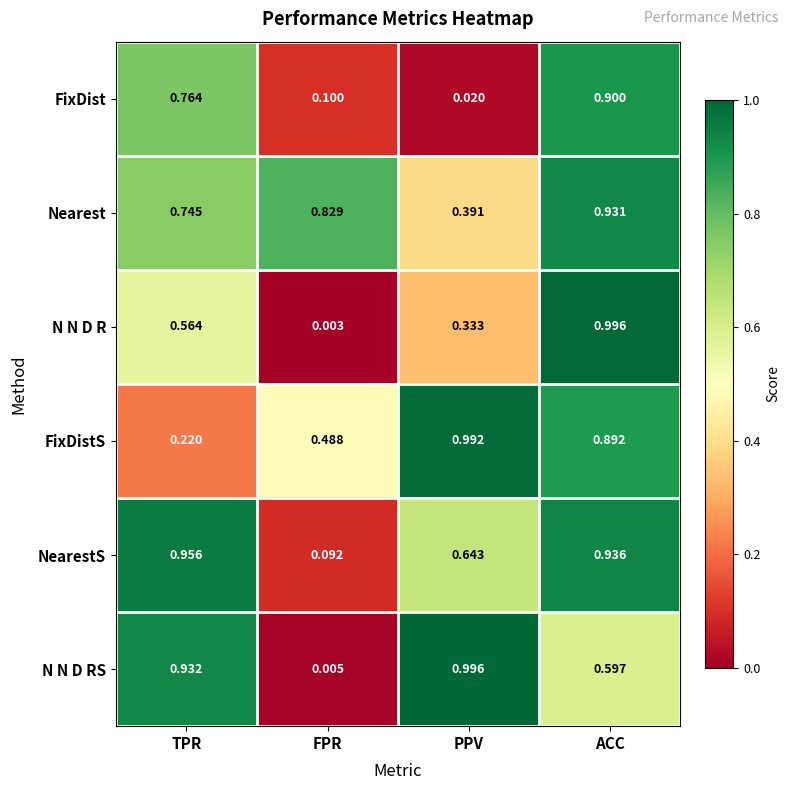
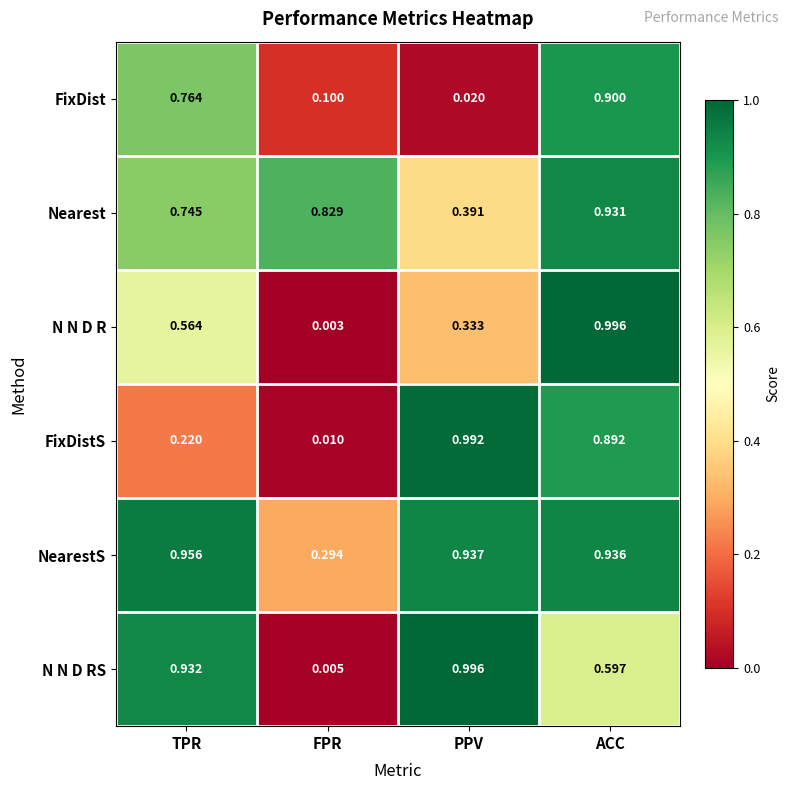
  {
    "FixDist": {
      "TPR": 0.764,
      "FPR": 0.100,
      "PPV": 0.020,
      "ACC": 0.900
    },
    "Nearest": {
      "TPR": 0.745,
      "FPR": 0.829,
      "PPV": 0.391,
      "ACC": 0.931
    },
    "N N D R": {
      "TPR": 0.564,
      "FPR": 0.003,
      "PPV": 0.333,
      "ACC": 0.996
    },
    "FixDistS": {
      "TPR": 0.220,
-     "FPR": 0.488,
+     "FPR": 0.010,
      "PPV": 0.992,
      "ACC": 0.892
    },
    "NearestS": {
      "TPR": 0.956,
-     "FPR": 0.092,
-     "PPV": 0.643,
+     "FPR": 0.294,
+     "PPV": 0.937,
      "ACC": 0.936
    },
    "N N D RS": {
      "TPR": 0.932,
      "FPR": 0.005,
      "PPV": 0.996,
      "ACC": 0.597
    }
  }
